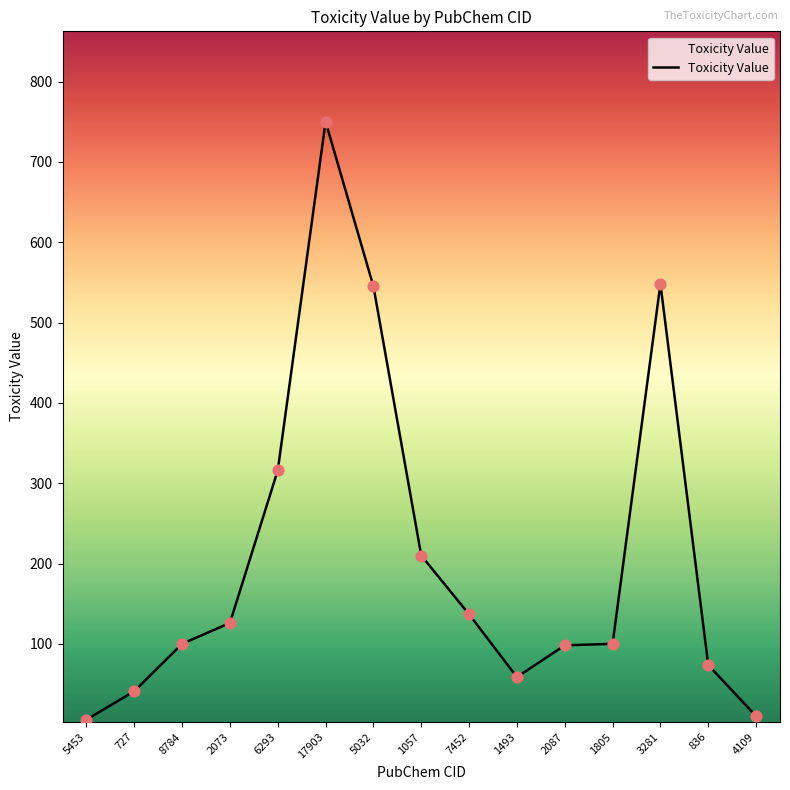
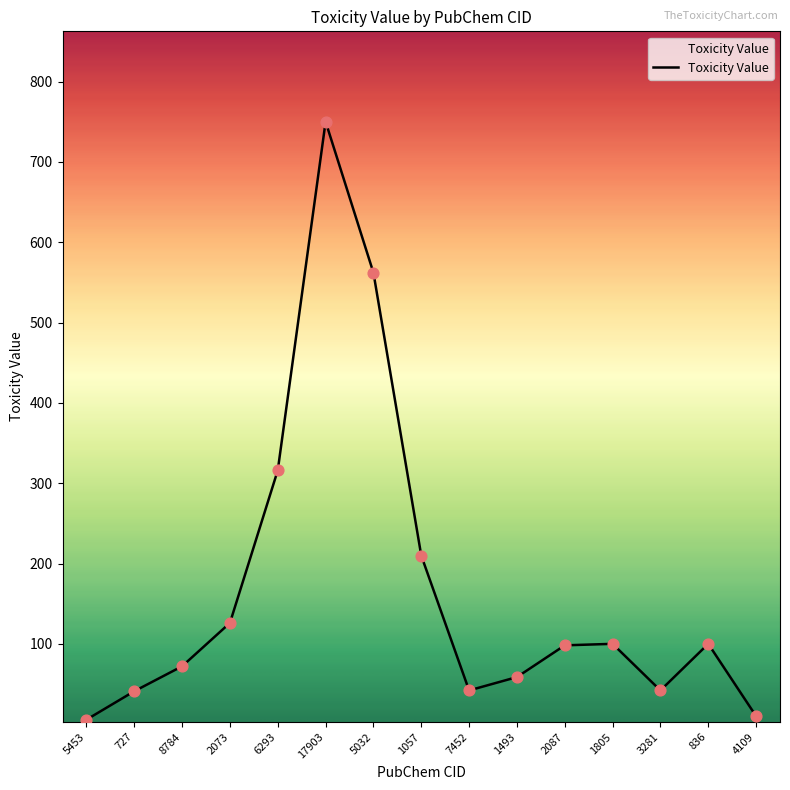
  {
    "5453": 10,
    "727": 40,
-   "8784": 100,
+   "8784": 70,
    "2073": 130,
    "6293": 320,
    "17903": 750,
-   "5032": 540,
+   "5032": 560,
    "1057": 210,
-   "7452": 140,
+   "7452": 40,
    "1493": 60,
    "2087": 100,
    "1805": 100,
-   "3281": 550,
-   "836": 70,
+   "3281": 40,
+   "836": 100,
    "4109": 10
  }
